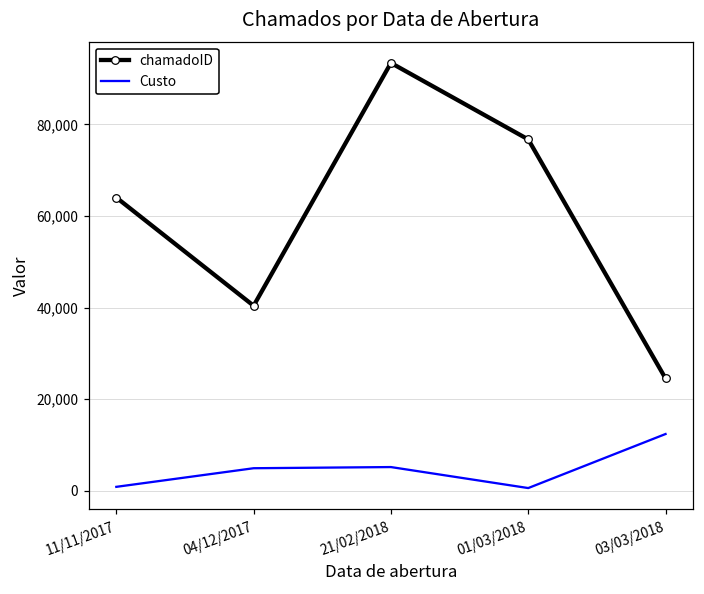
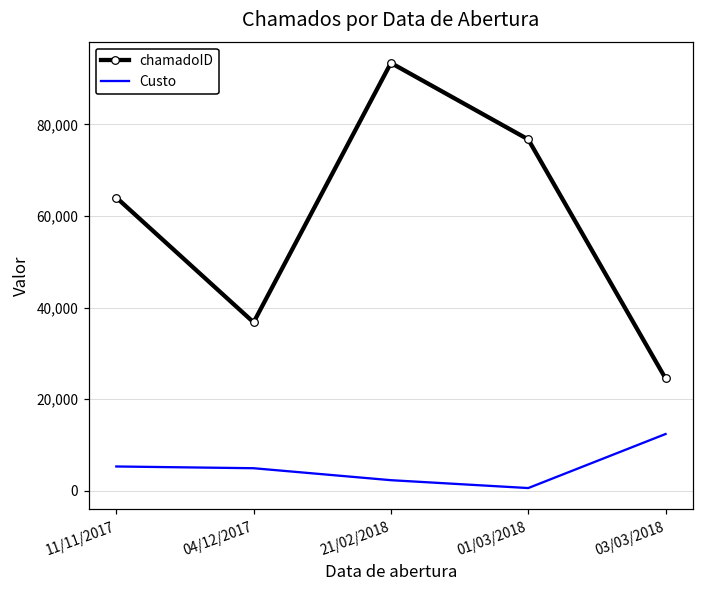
  {
    "chamadoID": {
      "11/11/2017": "64,000",
-     "04/12/2017": "40,000",
+     "04/12/2017": "37,000",
      "21/02/2018": "93,000",
      "01/03/2018": "77,000",
      "03/03/2018": "25,000"
    },
    "Custo": {
-     "11/11/2017": "1,000",
+     "11/11/2017": "5,000",
      "04/12/2017": "5,000",
-     "21/02/2018": "5,000",
+     "21/02/2018": "2,000",
      "01/03/2018": "1,000",
      "03/03/2018": "12,000"
    }
  }
